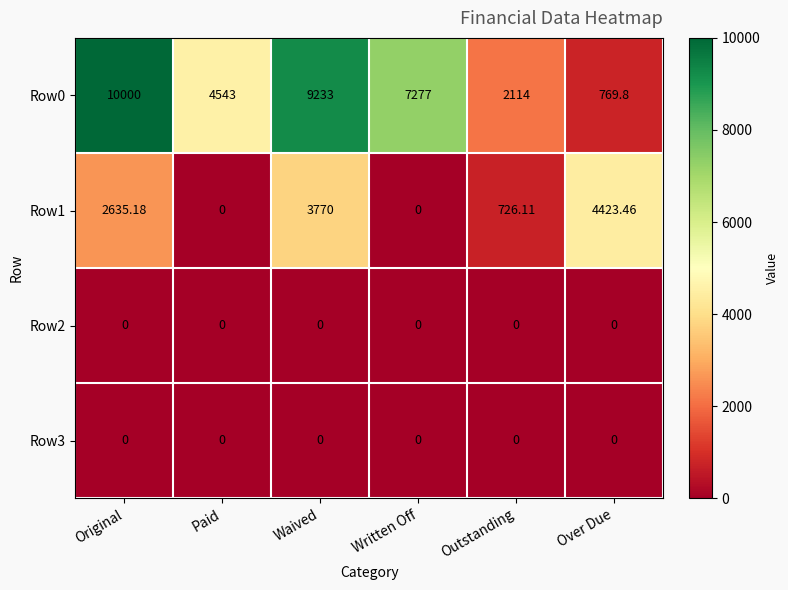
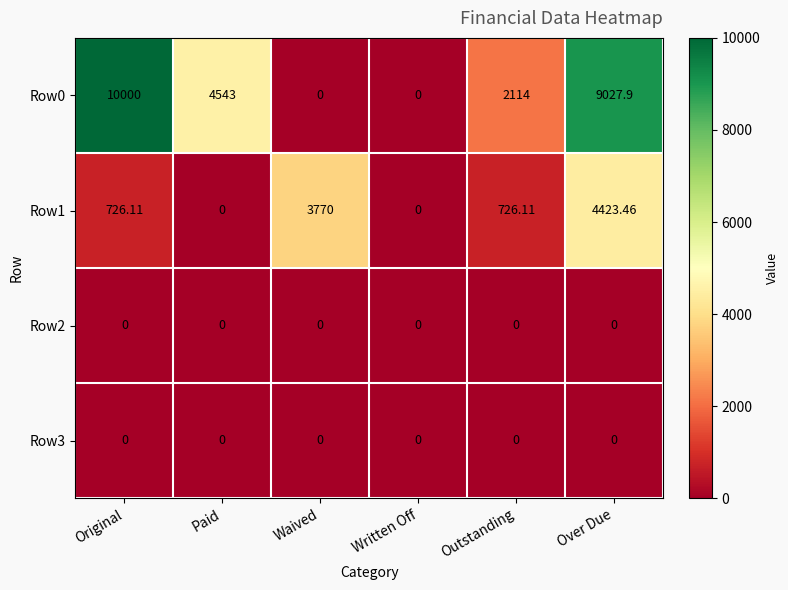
  {
    "Row0": {
      "Original": 10000,
      "Paid": 4543,
-     "Waived": 9233,
-     "Written Off": 7277,
+     "Waived": 0,
+     "Written Off": 0,
      "Outstanding": 2114,
-     "Over Due": 769.8
+     "Over Due": 9027.9
    },
    "Row1": {
-     "Original": 2635.18,
+     "Original": 726.11,
      "Paid": 0,
      "Waived": 3770,
      "Written Off": 0,
      "Outstanding": 726.11,
      "Over Due": 4423.46
    },
    "Row2": {
      "Original": 0,
      "Paid": 0,
      "Waived": 0,
      "Written Off": 0,
      "Outstanding": 0,
      "Over Due": 0
    },
    "Row3": {
      "Original": 0,
      "Paid": 0,
      "Waived": 0,
      "Written Off": 0,
      "Outstanding": 0,
      "Over Due": 0
    }
  }
